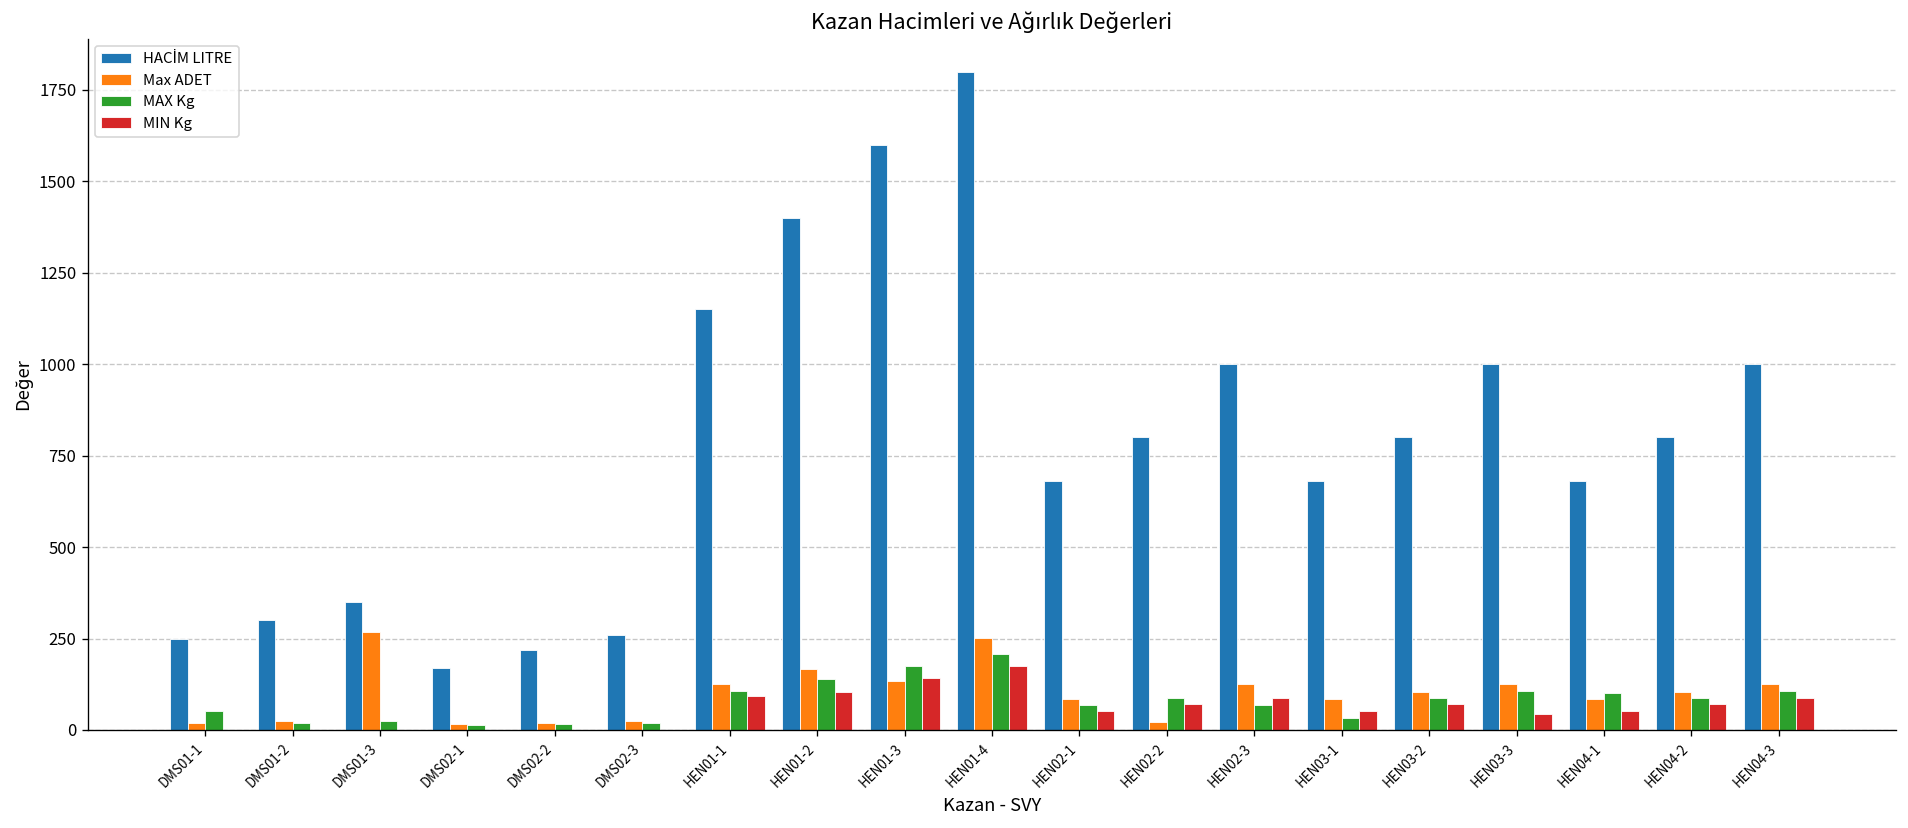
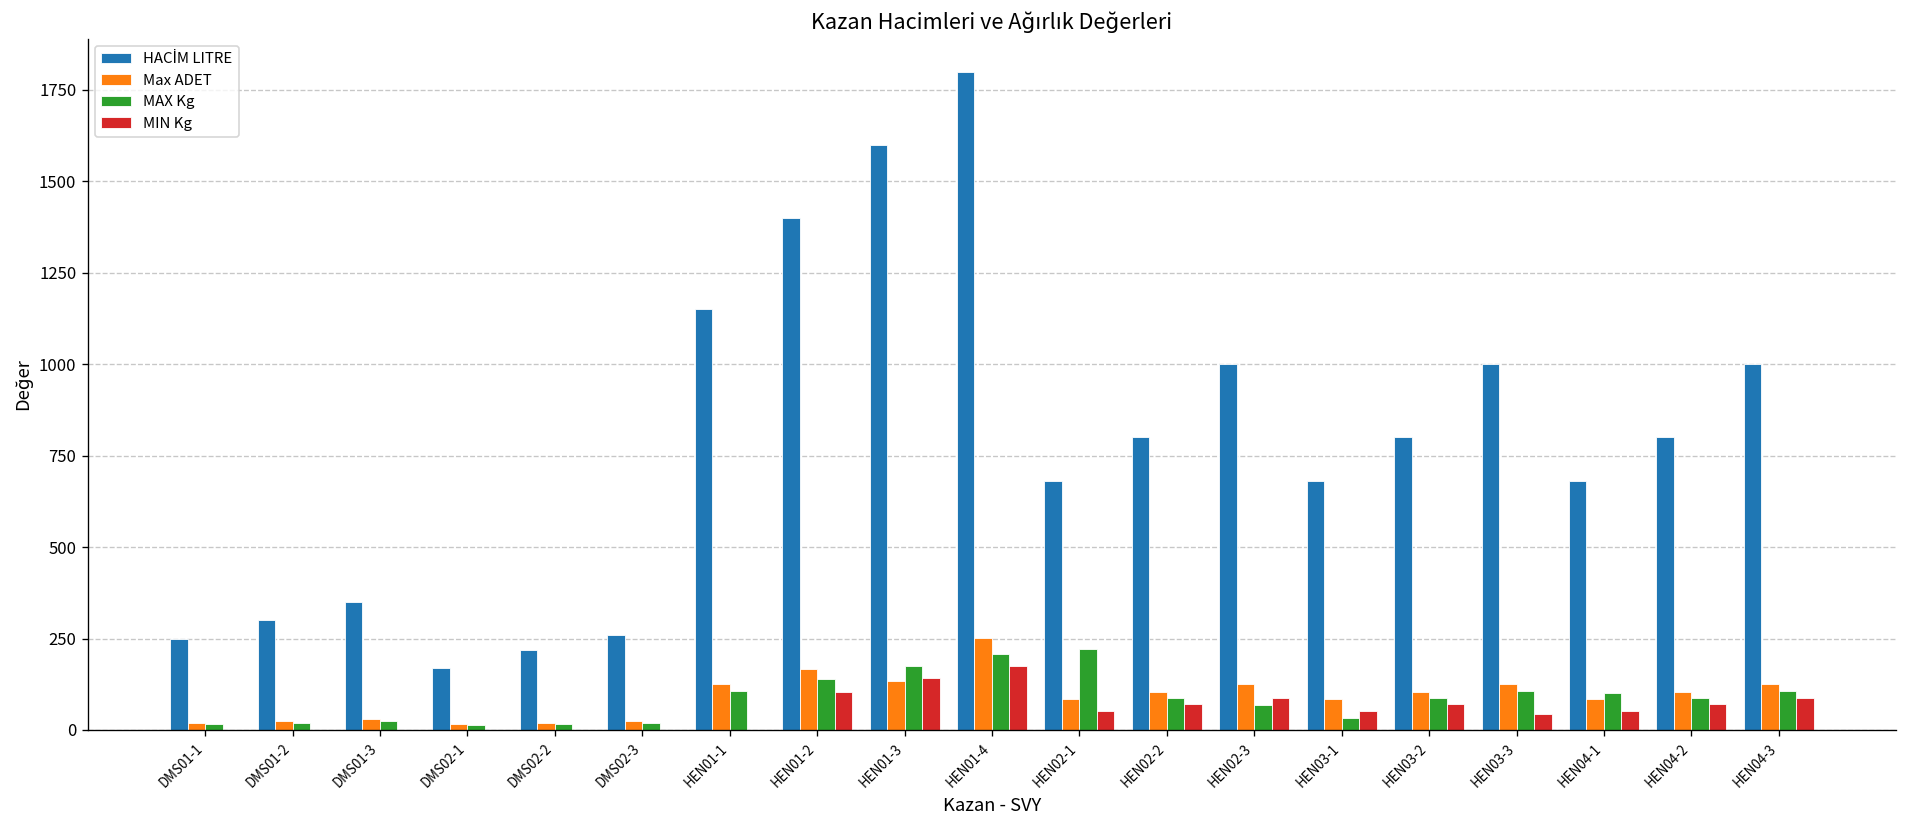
  {
    "HACİM LITRE": {
      "DMS01-1": 250,
      "DMS01-2": 300,
      "DMS01-3": 350,
      "DMS02-1": 170,
      "DMS02-2": 220,
      "DMS02-3": 260,
      "HEN01-1": 1150,
      "HEN01-2": 1400,
      "HEN01-3": 1600,
      "HEN01-4": 1800,
      "HEN02-1": 680,
      "HEN02-2": 800,
      "HEN02-3": 1000,
      "HEN03-1": 680,
      "HEN03-2": 800,
      "HEN03-3": 1000,
      "HEN04-1": 680,
      "HEN04-2": 800,
      "HEN04-3": 1000
    },
    "Max ADET": {
      "DMS01-1": 20,
      "DMS01-2": 30,
-     "DMS01-3": 270,
+     "DMS01-3": 30,
      "DMS02-1": 20,
      "DMS02-2": 20,
      "DMS02-3": 30,
      "HEN01-1": 130,
      "HEN01-2": 170,
      "HEN01-3": 140,
      "HEN01-4": 250,
      "HEN02-1": 80,
-     "HEN02-2": 20,
+     "HEN02-2": 110,
      "HEN02-3": 130,
      "HEN03-1": 80,
      "HEN03-2": 110,
      "HEN03-3": 130,
      "HEN04-1": 80,
      "HEN04-2": 110,
      "HEN04-3": 130
    },
    "MAX Kg": {
-     "DMS01-1": 50,
+     "DMS01-1": 20,
      "DMS01-2": 20,
      "DMS01-3": 30,
      "DMS02-1": 10,
      "DMS02-2": 20,
      "DMS02-3": 20,
      "HEN01-1": 110,
      "HEN01-2": 140,
      "HEN01-3": 170,
      "HEN01-4": 210,
-     "HEN02-1": 70,
+     "HEN02-1": 220,
      "HEN02-2": 90,
      "HEN02-3": 70,
      "HEN03-1": 30,
      "HEN03-2": 90,
      "HEN03-3": 110,
      "HEN04-1": 100,
      "HEN04-2": 90,
      "HEN04-3": 110
    },
    "MIN Kg": {
      "DMS01-1": 0,
      "DMS01-2": 0,
      "DMS01-3": 0,
      "DMS02-1": 0,
      "DMS02-2": 0,
      "DMS02-3": 0,
-     "HEN01-1": 90,
+     "HEN01-1": 0,
      "HEN01-2": 110,
      "HEN01-3": 140,
      "HEN01-4": 180,
      "HEN02-1": 50,
      "HEN02-2": 70,
      "HEN02-3": 90,
      "HEN03-1": 50,
      "HEN03-2": 70,
      "HEN03-3": 40,
      "HEN04-1": 50,
      "HEN04-2": 70,
      "HEN04-3": 90
    }
  }
